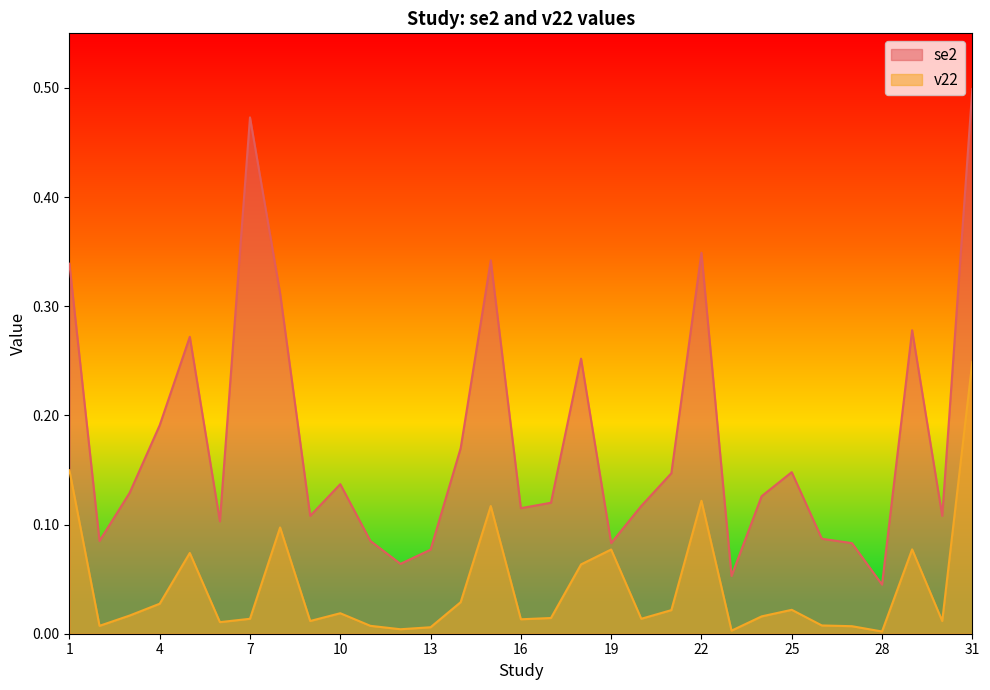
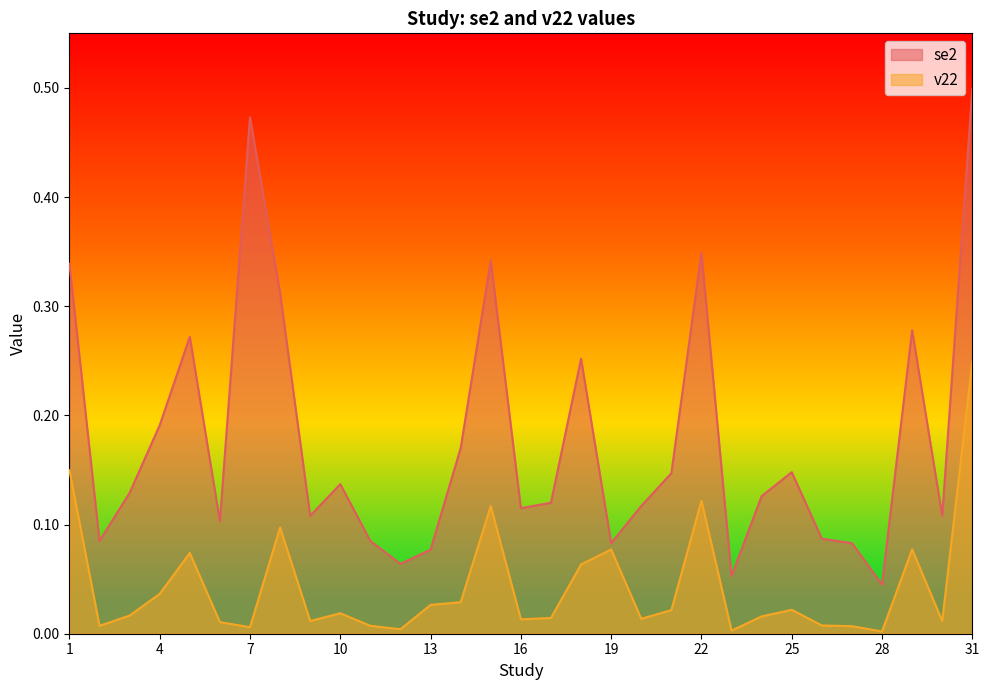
  {
    "se2": {
      "1": 0.339,
      "4": 0.191,
      "7": 0.473,
      "10": 0.137,
      "13": 0.077,
      "16": 0.115,
      "19": 0.083,
      "22": 0.349,
      "25": 0.148,
      "28": 0.045,
      "31": 0.499
    },
    "v22": {
      "1": 0.150,
-     "4": 0.027,
-     "7": 0.014,
+     "4": 0.036,
+     "7": 0.006,
      "10": 0.019,
-     "13": 0.006,
+     "13": 0.026,
      "16": 0.013,
      "19": 0.077,
      "22": 0.122,
      "25": 0.022,
      "28": 0.002,
      "31": 0.249
    }
  }
